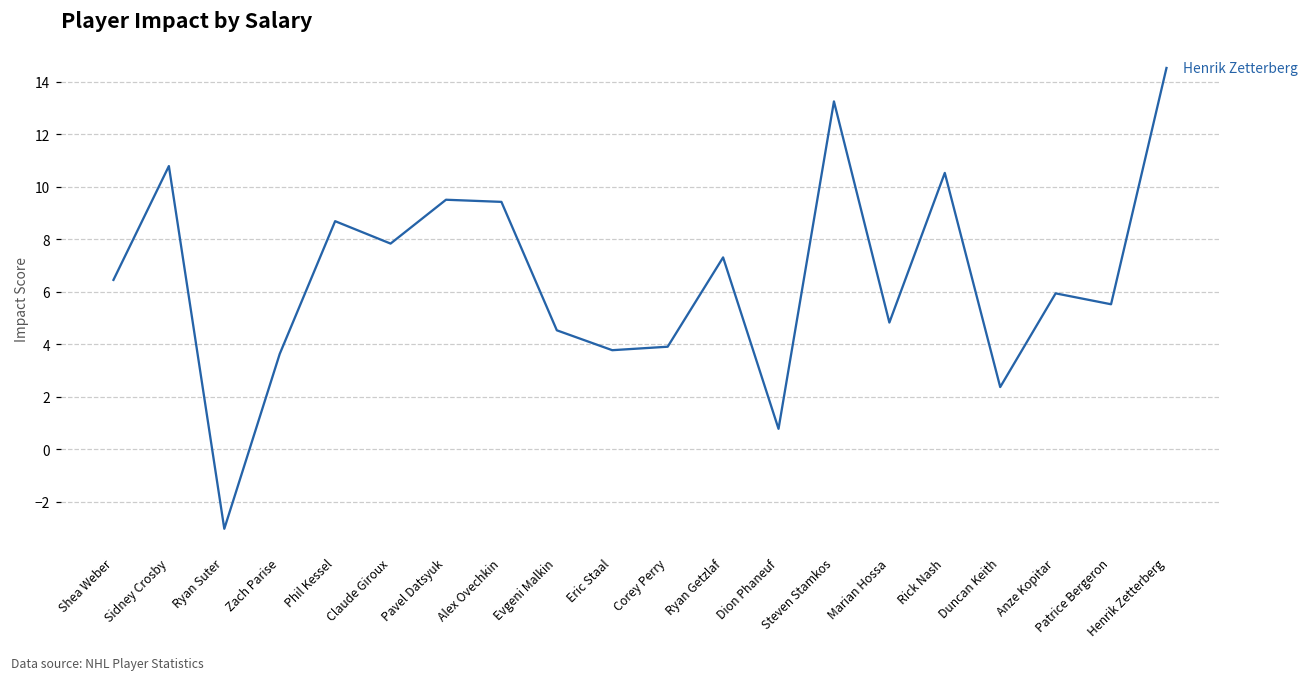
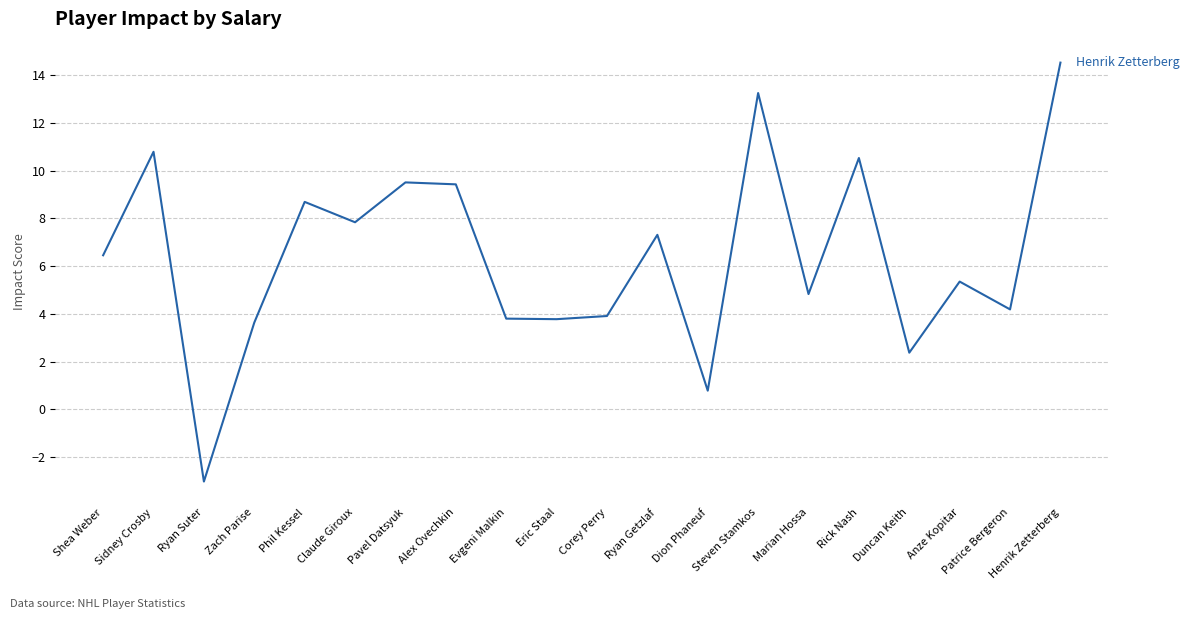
  {
    "Shea Weber": 6.5,
    "Sidney Crosby": 10.8,
    "Ryan Suter": -3.0,
    "Zach Parise": 3.6,
    "Phil Kessel": 8.7,
    "Claude Giroux": 7.8,
    "Pavel Datsyuk": 9.5,
    "Alex Ovechkin": 9.4,
-   "Evgeni Malkin": 4.5,
+   "Evgeni Malkin": 3.8,
    "Eric Staal": 3.8,
    "Corey Perry": 3.9,
    "Ryan Getzlaf": 7.3,
    "Dion Phaneuf": 0.8,
    "Steven Stamkos": 13.3,
    "Marian Hossa": 4.8,
    "Rick Nash": 10.5,
    "Duncan Keith": 2.4,
-   "Anze Kopitar": 5.9,
-   "Patrice Bergeron": 5.5,
+   "Anze Kopitar": 5.4,
+   "Patrice Bergeron": 4.2,
    "Henrik Zetterberg": 14.5
  }
